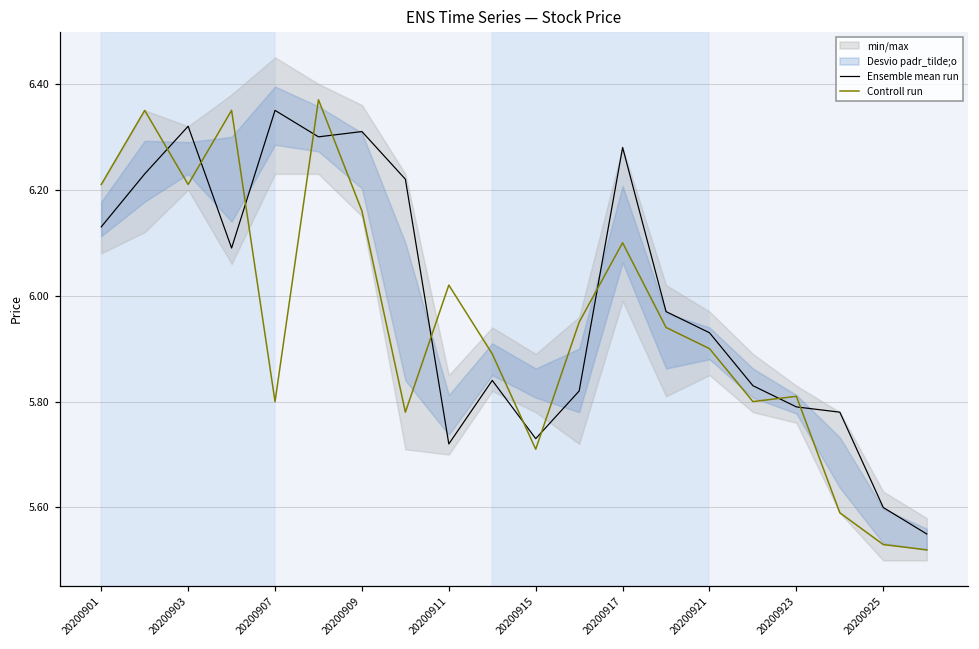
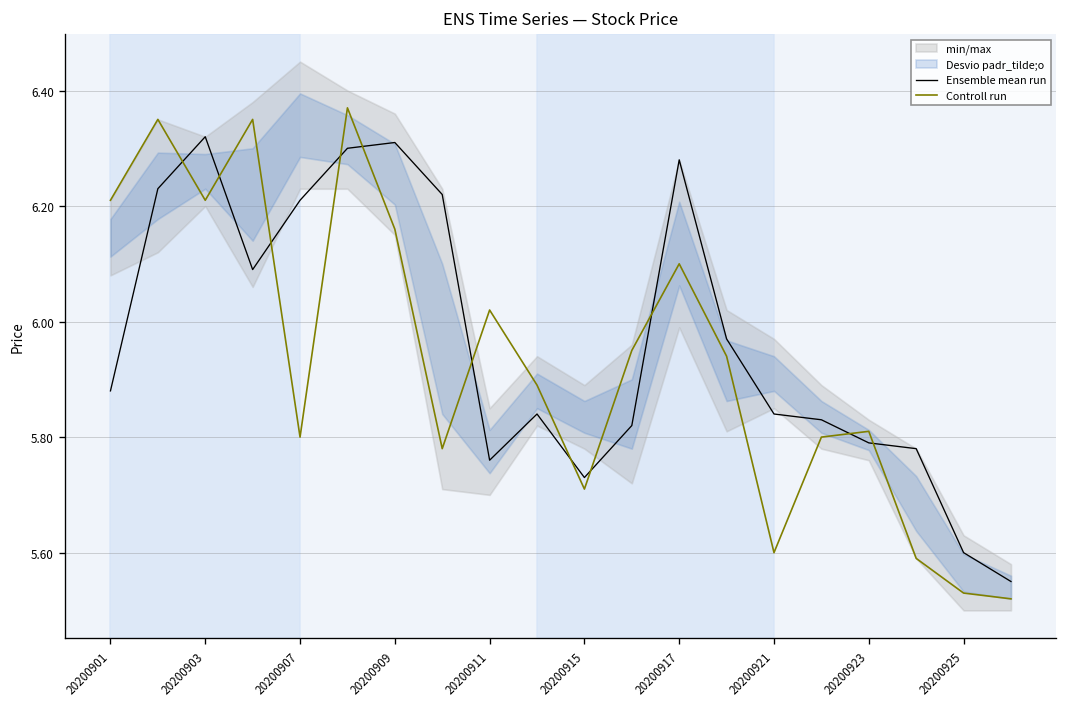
  {
    "Ensemble mean run": {
-     "20200901": 6.13,
-     "20200907": 6.35,
-     "20200911": 5.72,
+     "20200901": 5.88,
+     "20200907": 6.21,
+     "20200911": 5.76,
      "20200915": 5.73,
-     "20200921": 5.93,
+     "20200921": 5.84,
      "20200923": 5.79
    },
    "Controll run": {
      "20200903": 6.21,
      "20200907": 5.8,
      "20200909": 6.16,
      "20200911": 6.02,
      "20200915": 5.71,
      "20200917": 6.1,
-     "20200921": 5.9,
+     "20200921": 5.6,
      "20200925": 5.53
    }
  }
